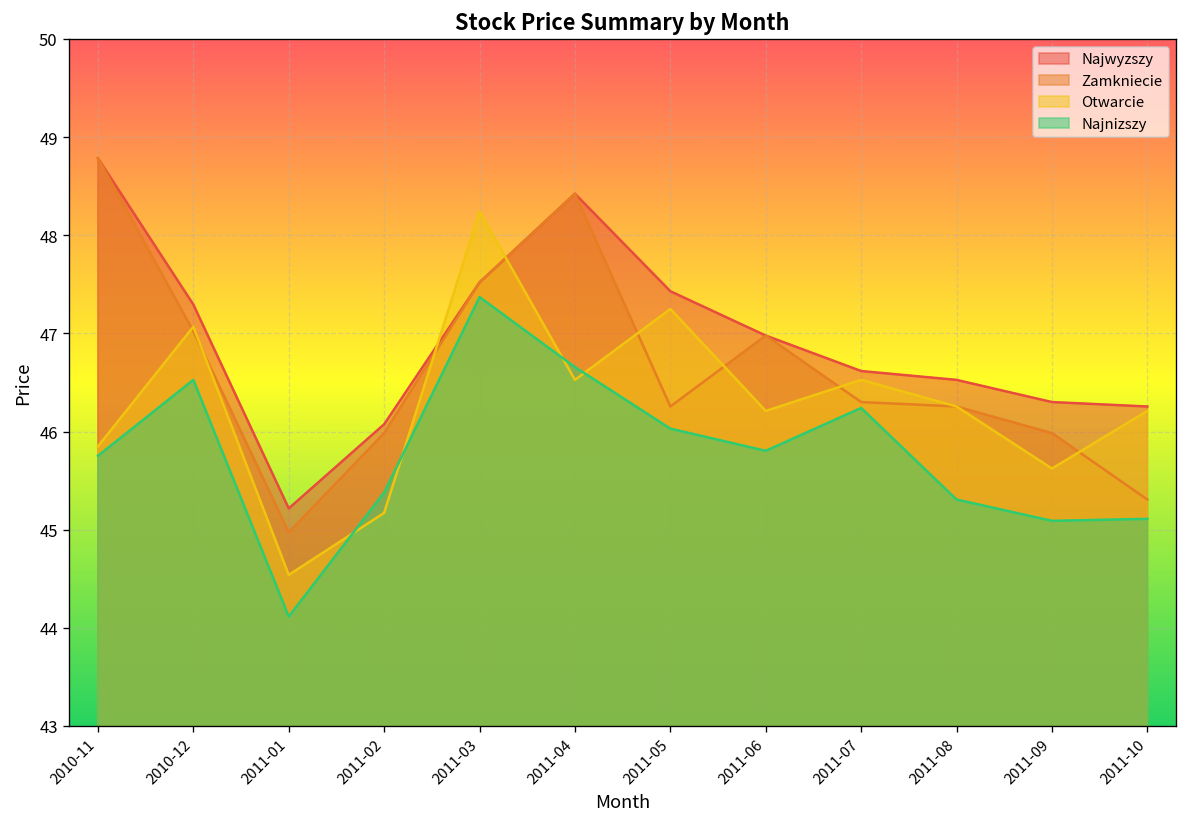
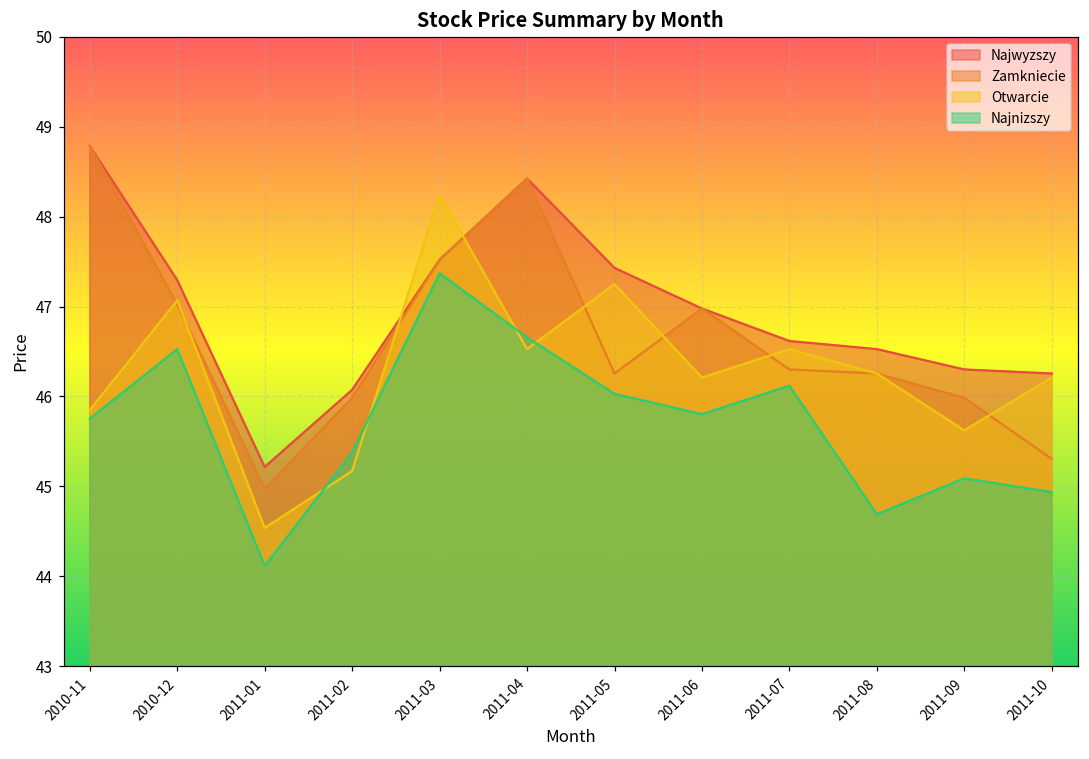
  {
    "Najnizszy": {
      "2010-11": 45.8,
      "2010-12": 46.5,
      "2011-01": 44.1,
      "2011-02": 45.4,
      "2011-03": 47.4,
      "2011-04": 46.7,
      "2011-05": 46.0,
      "2011-06": 45.8,
-     "2011-07": 46.2,
-     "2011-08": 45.3,
+     "2011-07": 46.1,
+     "2011-08": 44.7,
      "2011-09": 45.1,
-     "2011-10": 45.1
+     "2011-10": 44.9
    }
  }
